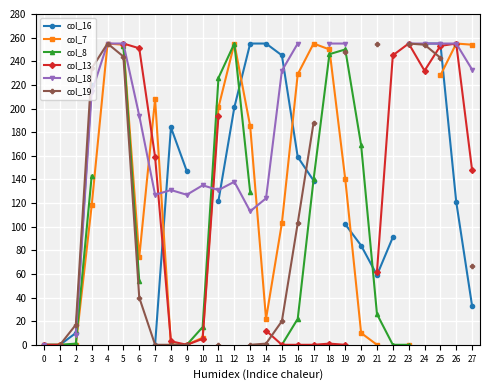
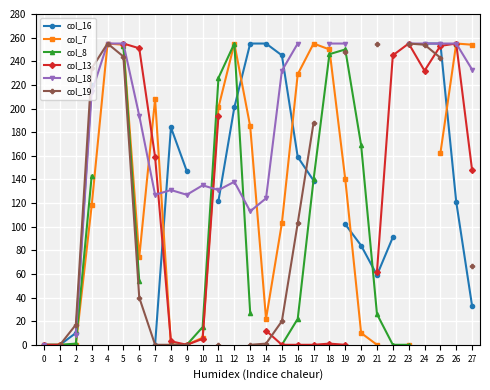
  {
    "col_16": {
      "8": 184,
      "9": 147,
      "11": 122,
      "12": 201,
      "13": 255,
      "14": 255,
      "15": 245,
      "16": 159,
      "19": 102,
      "20": 84,
      "21": 59,
      "22": 91,
      "26": 121,
      "27": 33
    },
    "col_7": {
      "3": 118,
      "6": 74,
      "7": 208,
      "11": 201,
      "13": 185,
      "14": 22,
      "15": 103,
      "16": 229,
      "17": 255,
      "18": 250,
      "19": 140,
      "20": 10,
      "21": 0,
-     "25": 228,
+     "25": 162,
      "27": 254
    },
    "col_8": {
      "3": 143,
      "6": 54,
      "10": 15,
      "11": 226,
-     "13": 129,
+     "13": 27,
      "16": 22,
      "18": 246,
      "20": 169,
      "21": 26,
      "22": 0
    },
    "col_13": {
      "6": 251,
      "7": 159,
      "8": 3,
      "11": 194,
      "14": 12,
      "16": 0,
      "17": 0,
      "18": 1,
      "19": 0,
      "21": 62,
      "22": 245,
      "24": 232,
      "27": 148
    },
    "col_18": {
      "6": 194,
      "7": 127,
      "8": 131,
      "9": 127,
      "10": 135,
      "11": 131,
      "12": 138,
      "13": 113,
      "14": 124,
      "15": 232,
      "16": 255,
      "18": 255,
      "19": 255,
      "27": 233
    },
    "col_19": {
      "2": 17,
      "5": 244,
      "6": 40,
      "11": 0,
      "13": 0,
      "14": 1,
      "15": 20,
      "16": 103,
      "17": 188,
      "21": 255,
      "25": 243,
      "27": 67
    }
  }
